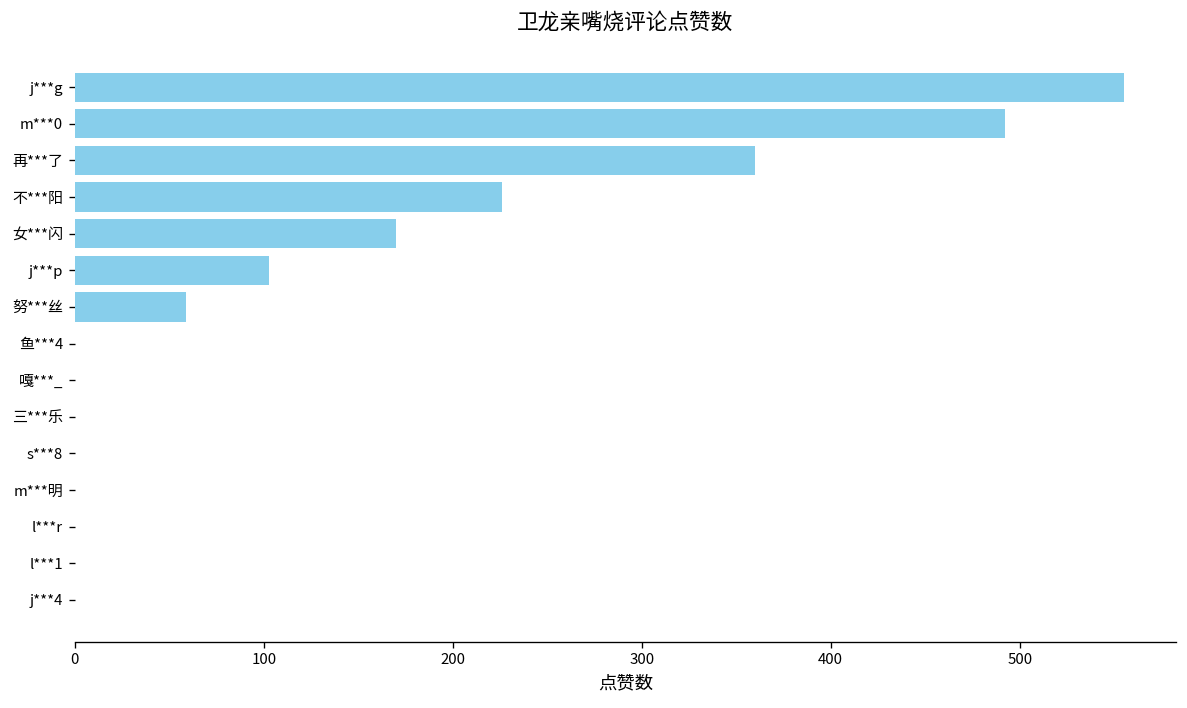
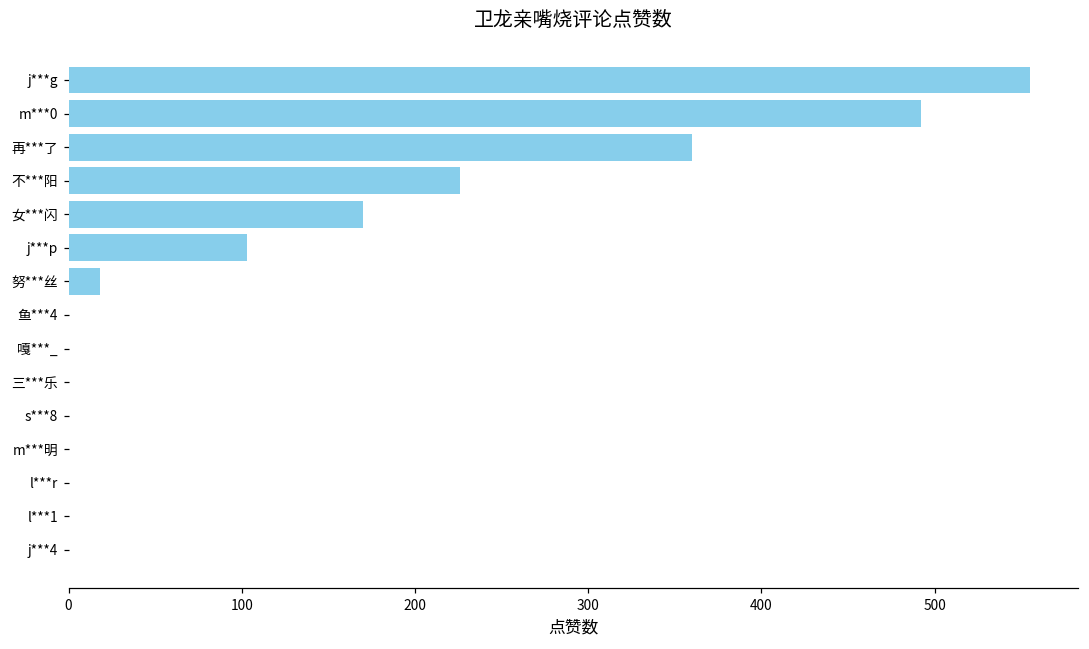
  {
    "j***g": 555,
    "m***0": 492,
    "再***了": 360,
    "不***阳": 226,
    "女***闪": 170,
    "j***p": 103,
-   "努***丝": 59,
+   "努***丝": 18,
    "鱼***4": 0,
    "嘎***_": 0,
    "三***乐": 0,
    "s***8": 0,
    "m***明": 0,
    "l***r": 0,
    "l***1": 0,
    "j***4": 0
  }
